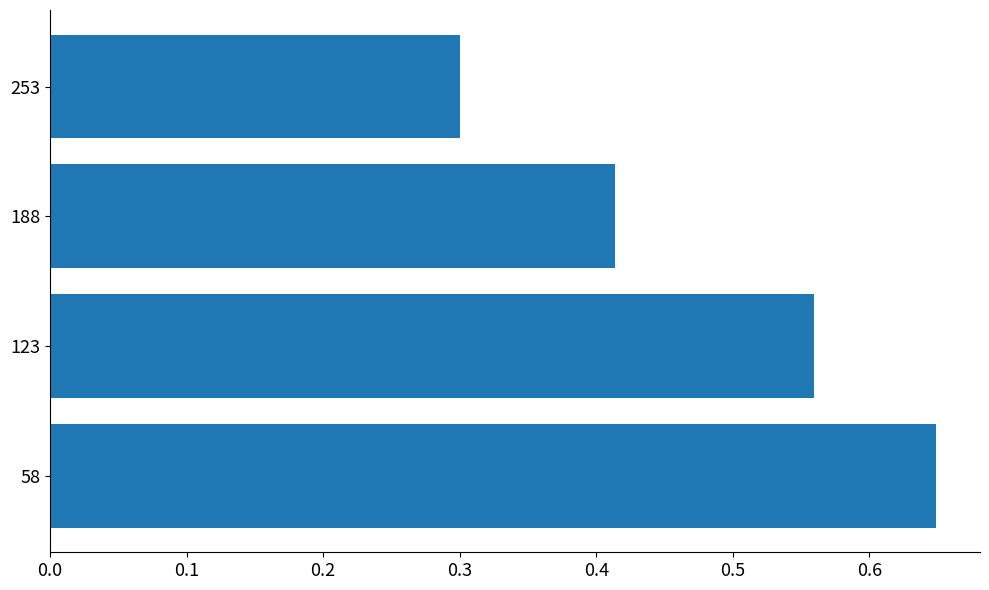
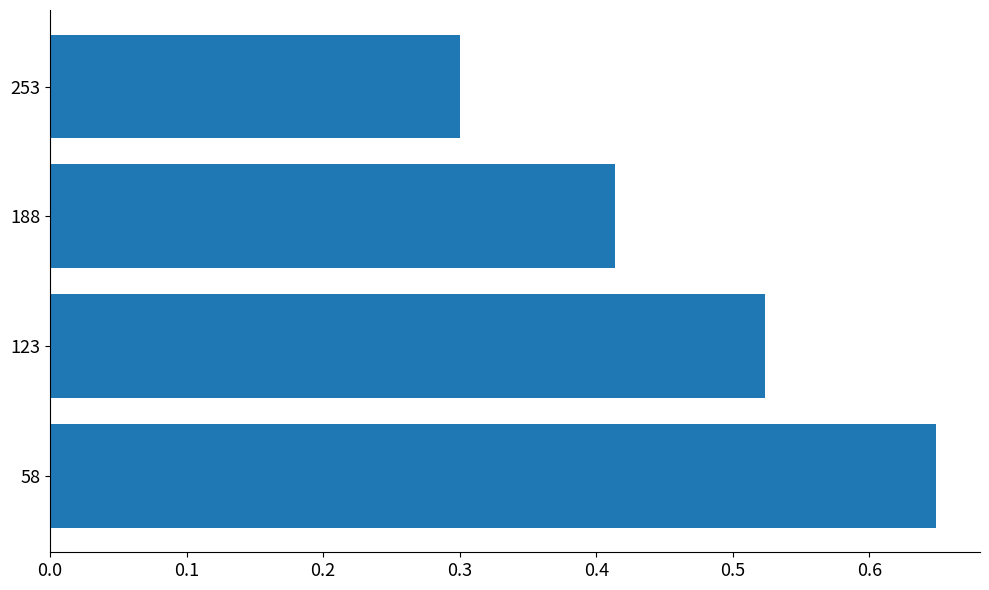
  {
    "253": 0.300,
    "188": 0.414,
-   "123": 0.559,
+   "123": 0.524,
    "58": 0.649
  }
